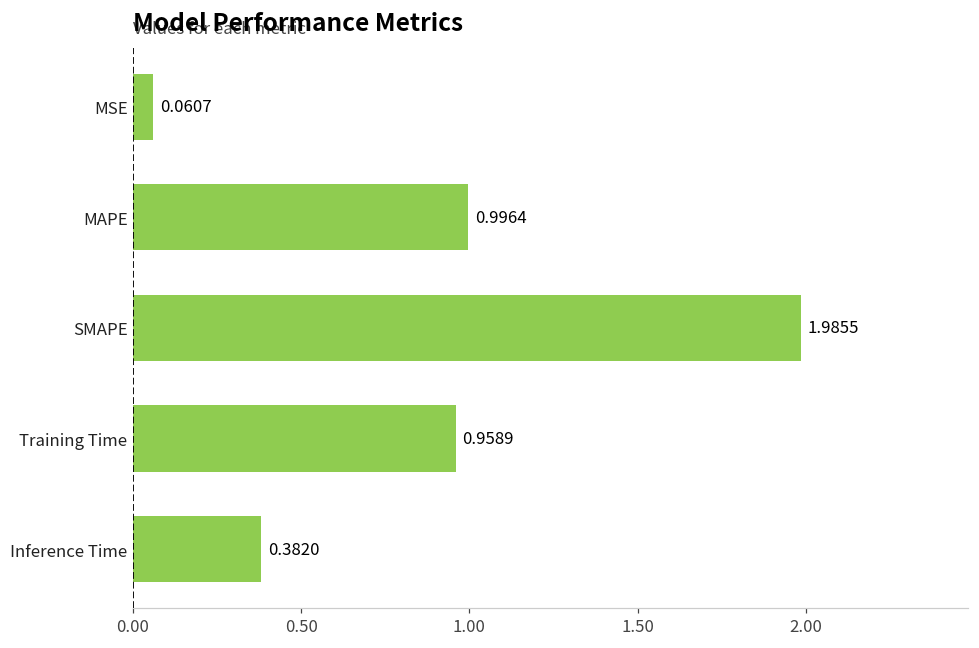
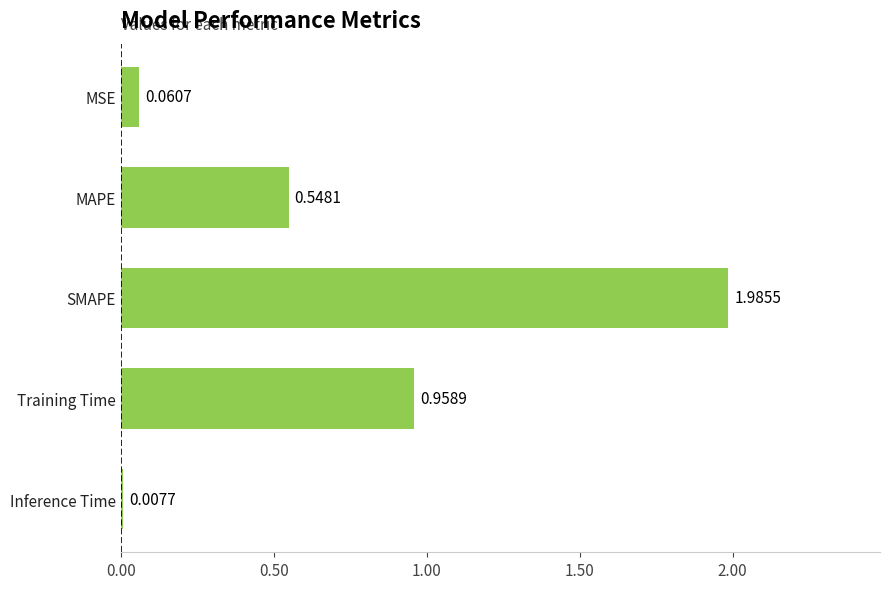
  {
    "MSE": 0.0607,
-   "MAPE": 0.9964,
+   "MAPE": 0.5481,
    "SMAPE": 1.9855,
    "Training Time": 0.9589,
-   "Inference Time": 0.3820
+   "Inference Time": 0.0077
  }
